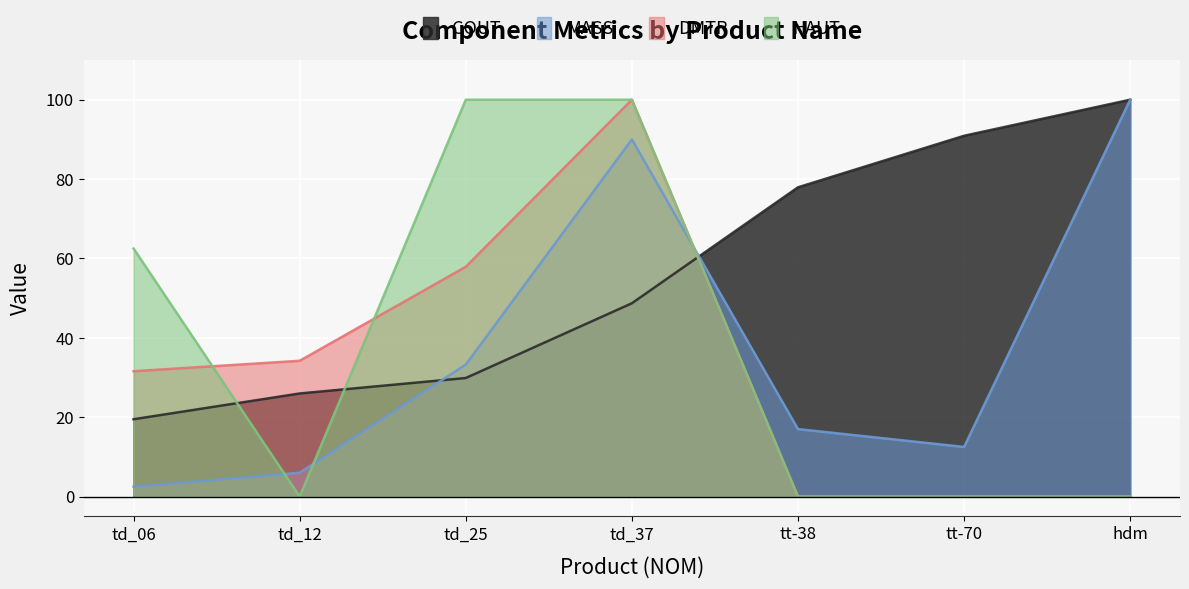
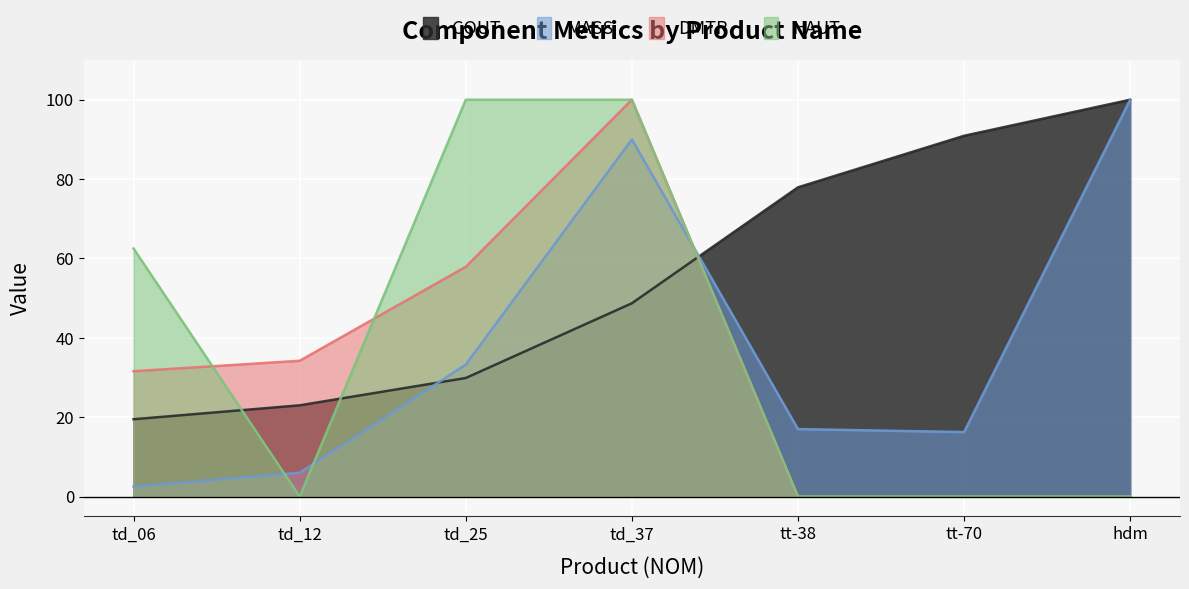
  {
    "COUT": {
      "td_06": 19,
-     "td_12": 26,
+     "td_12": 23,
      "td_25": 30,
      "td_37": 49,
      "tt-38": 78,
      "tt-70": 91
    },
    "MASS": {
      "td_06": 3,
      "td_12": 6,
      "td_25": 33,
      "td_37": 90,
      "tt-38": 17,
-     "tt-70": 13
+     "tt-70": 16
    },
    "DMTR": {
      "td_06": 32,
      "td_12": 34,
      "td_25": 58
    },
    "HAUT": {
      "td_06": 63,
      "td_12": 0,
      "td_25": 100
    }
  }
